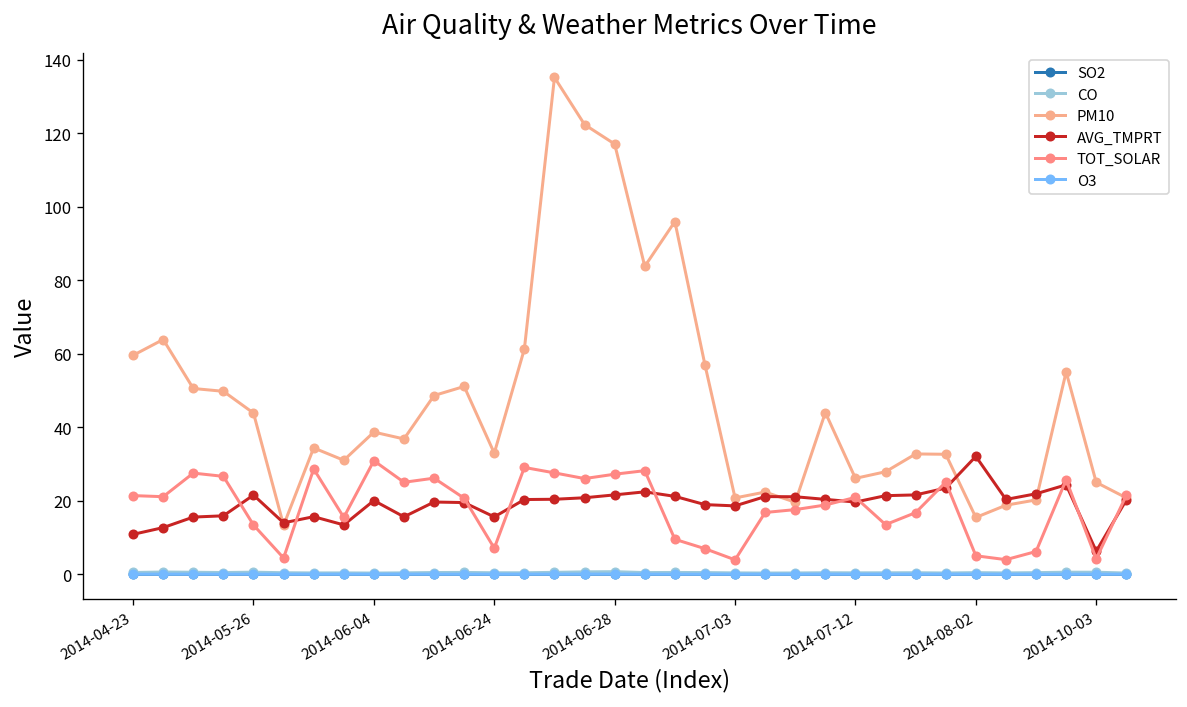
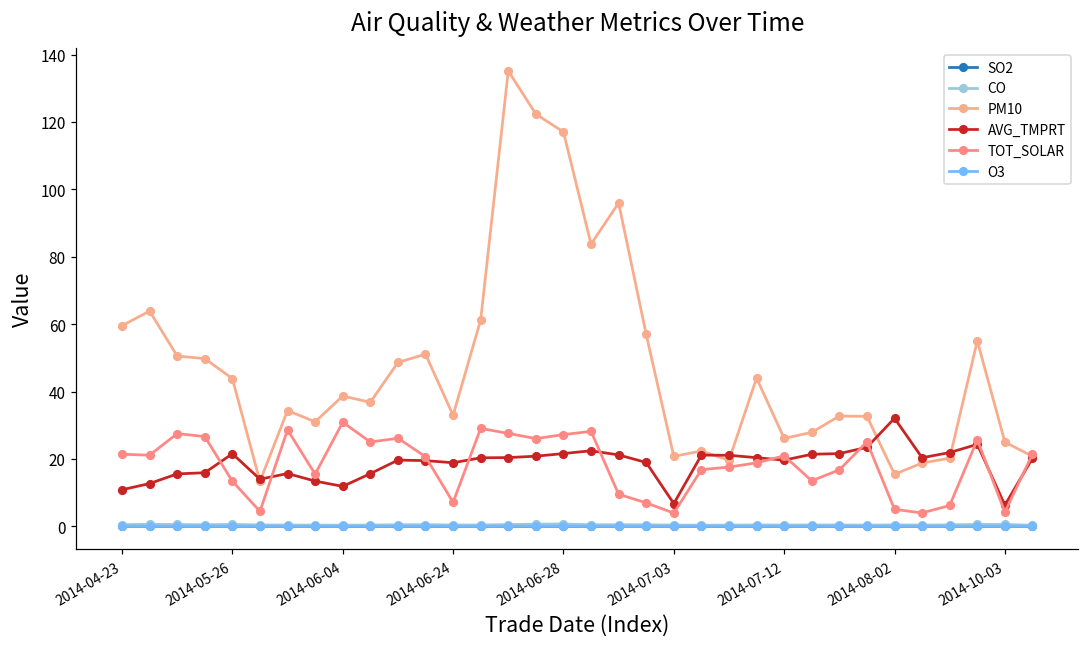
  {
    "AVG_TMPRT": {
      "2014-04-23": 11,
      "2014-05-26": 22,
-     "2014-06-04": 20,
-     "2014-06-24": 16,
+     "2014-06-04": 12,
+     "2014-06-24": 19,
      "2014-06-28": 22,
-     "2014-07-03": 19,
+     "2014-07-03": 7,
      "2014-07-12": 20,
      "2014-08-02": 32,
      "2014-10-03": 6
    }
  }
